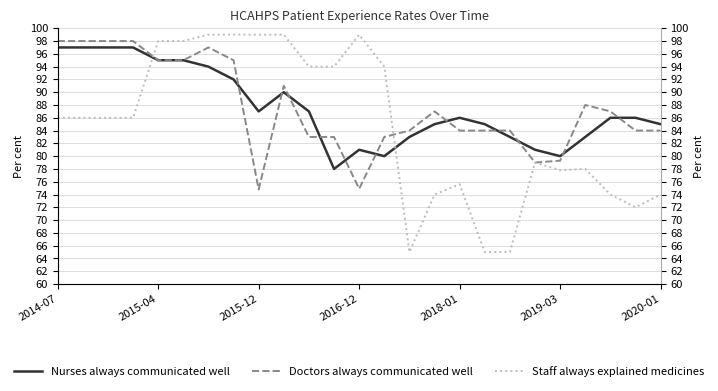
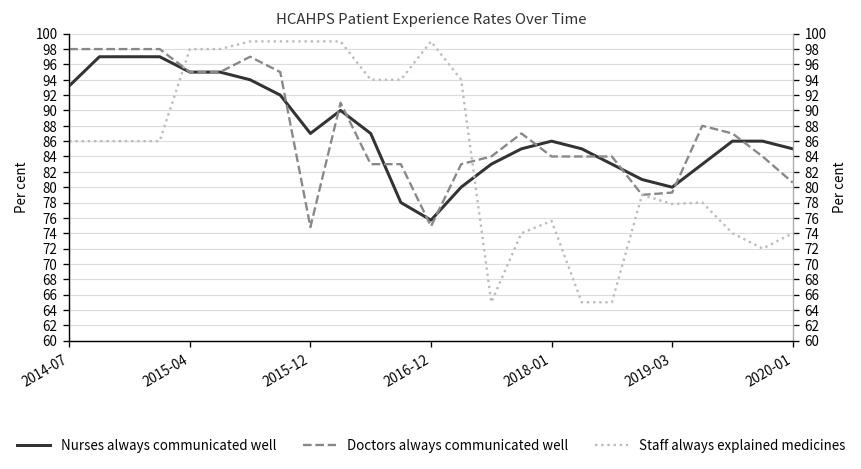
  {
    "Nurses always communicated well": {
-     "2014-07": 97,
+     "2014-07": 93,
      "2015-12": 87,
-     "2016-12": 81,
+     "2016-12": 76,
      "2018-01": 86,
      "2019-03": 80,
      "2020-01": 85
    },
    "Doctors always communicated well": {
      "2014-07": 98,
      "2015-12": 75,
      "2016-12": 75,
      "2018-01": 84,
      "2019-03": 79,
-     "2020-01": 84
+     "2020-01": 81
    },
    "Staff always explained medicines": {
      "2014-07": 86,
      "2015-04": 98,
      "2015-12": 99,
      "2016-12": 99,
      "2018-01": 76,
      "2019-03": 78,
      "2020-01": 74
    }
  }
